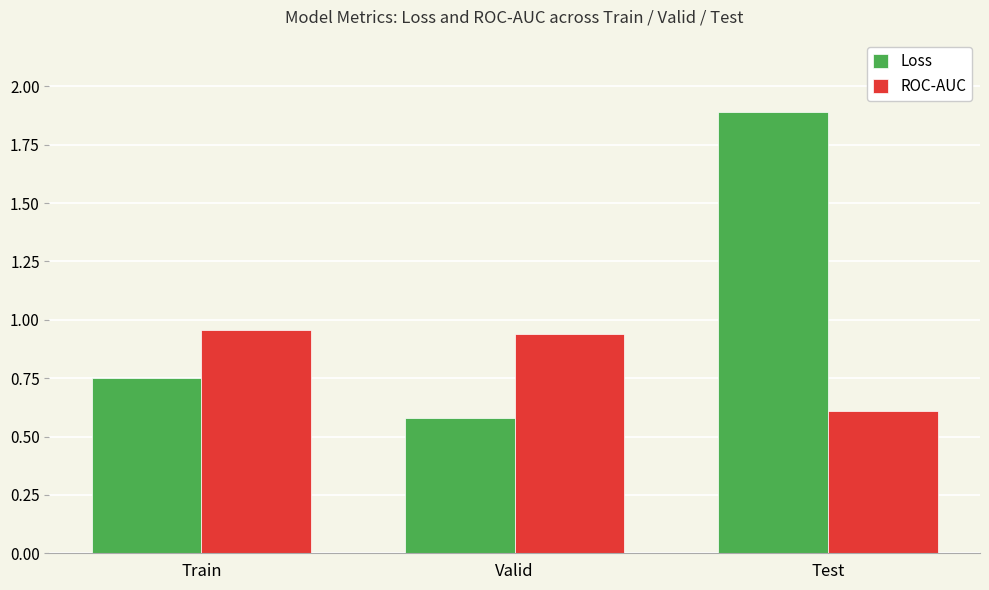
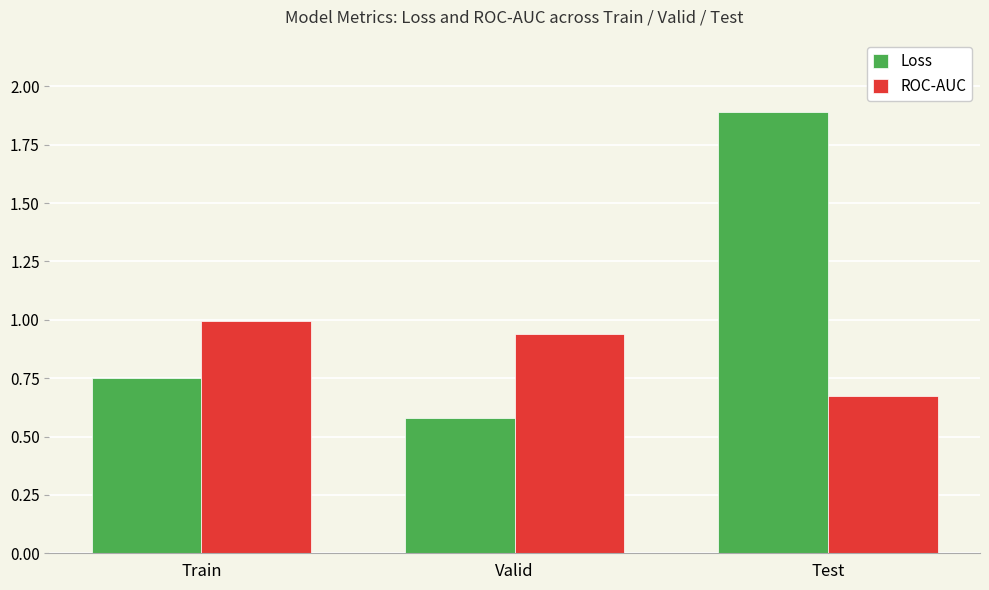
  {
    "Loss": {
      "Train": 0.75,
      "Valid": 0.58,
      "Test": 1.89
    },
    "ROC-AUC": {
-     "Train": 0.96,
+     "Train": 0.99,
      "Valid": 0.94,
-     "Test": 0.61
+     "Test": 0.67
    }
  }
